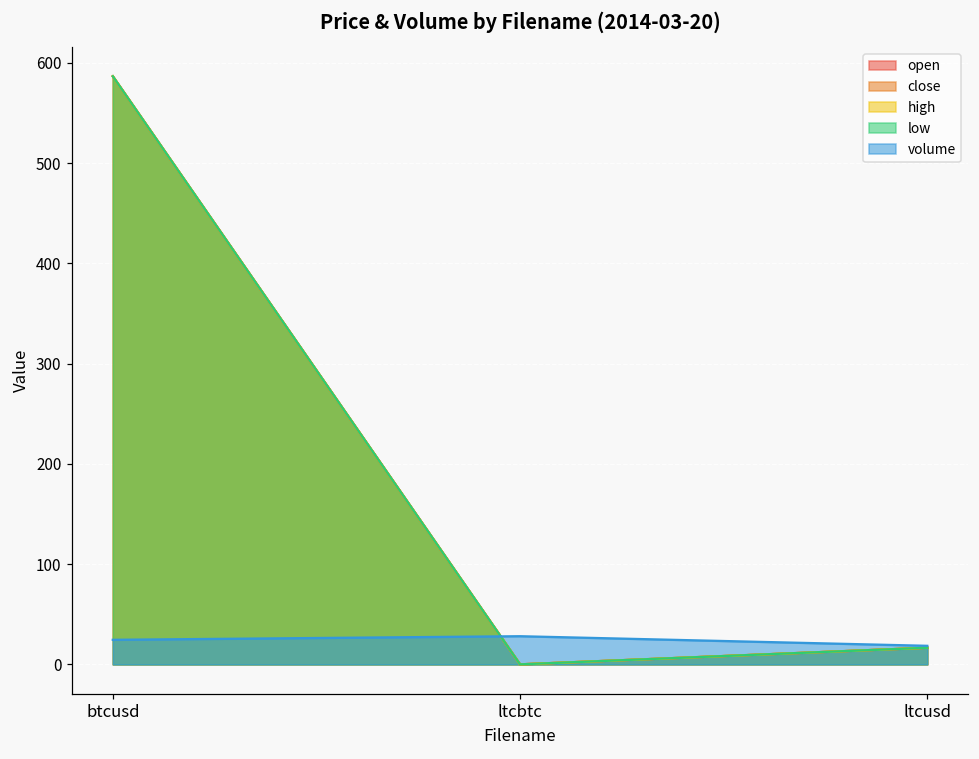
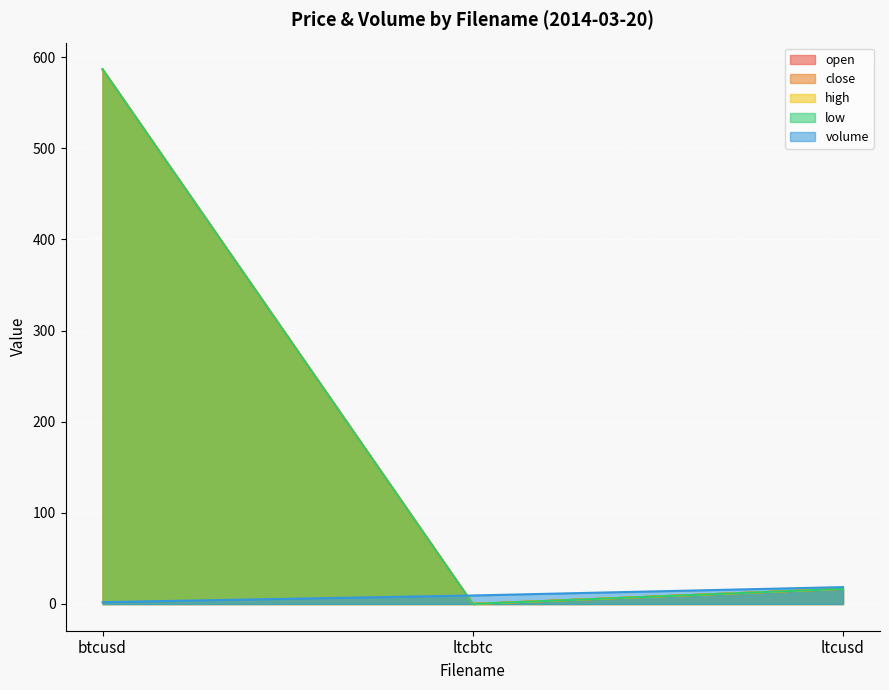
  {
    "low": {
      "btcusd": 590,
      "ltcbtc": 0
    },
    "volume": {
-     "btcusd": 20,
-     "ltcbtc": 30
+     "btcusd": 0,
+     "ltcbtc": 10
    }
  }
